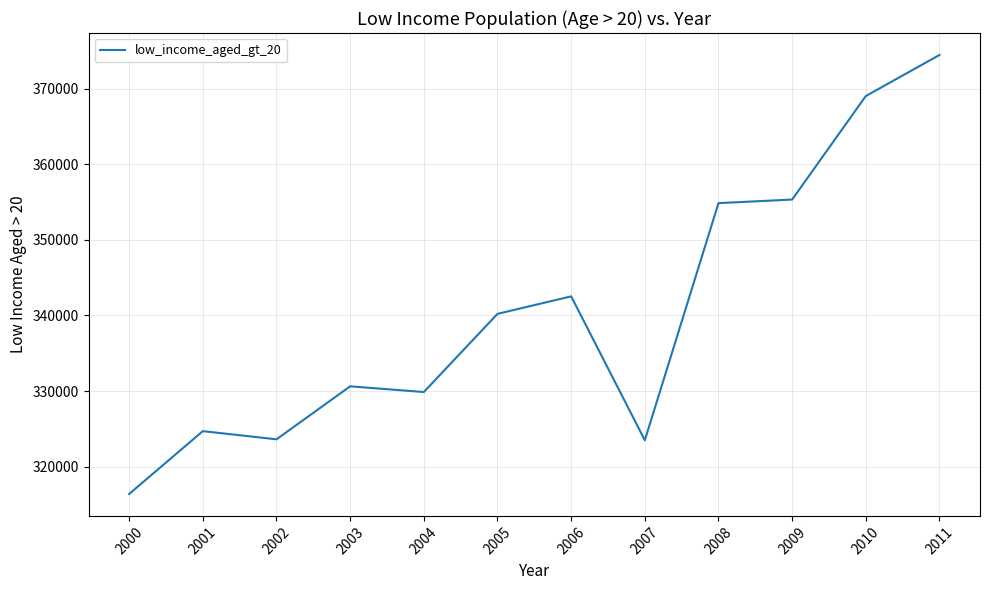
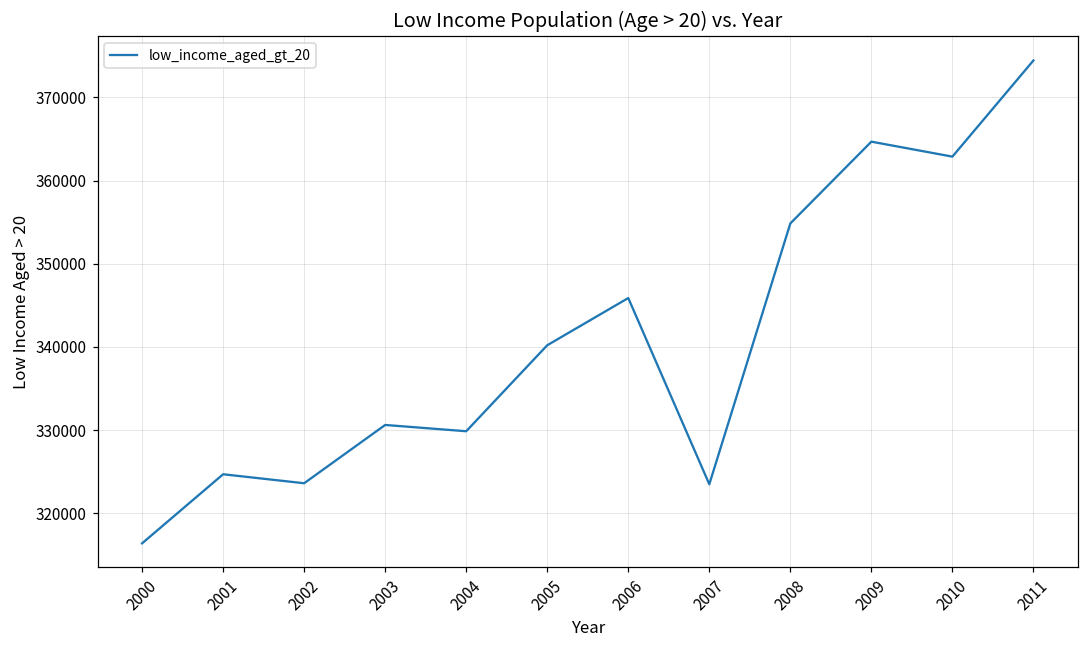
  {
    "2000": 316000,
    "2001": 325000,
    "2002": 324000,
    "2003": 331000,
    "2004": 330000,
    "2005": 340000,
-   "2006": 343000,
+   "2006": 346000,
    "2007": 323000,
    "2008": 355000,
-   "2009": 355000,
-   "2010": 369000,
+   "2009": 365000,
+   "2010": 363000,
    "2011": 374000
  }
